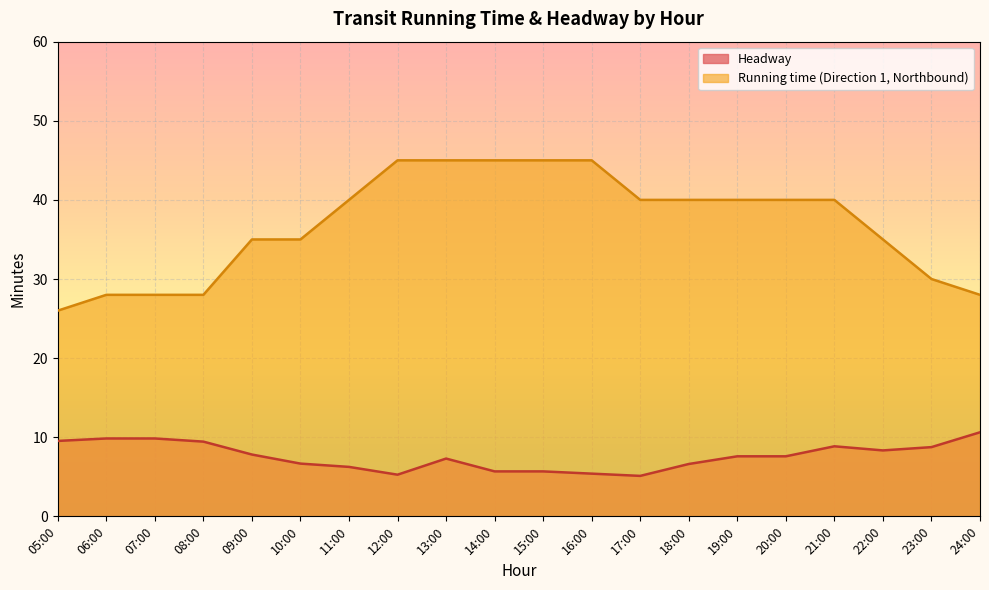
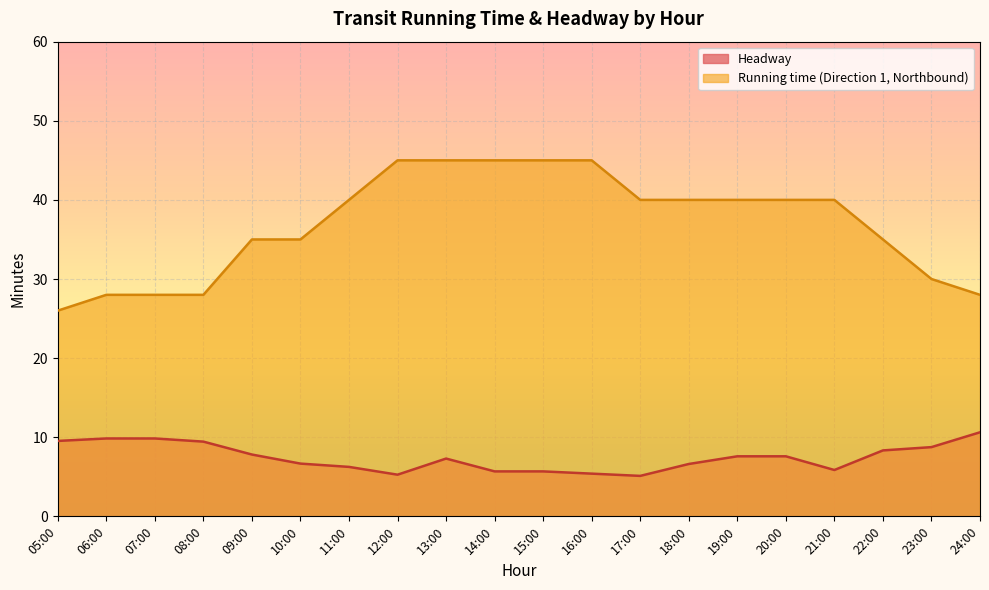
  {
    "Headway": {
      "05:00": 10,
      "06:00": 10,
      "07:00": 10,
      "08:00": 9,
      "09:00": 8,
      "10:00": 7,
      "11:00": 6,
      "12:00": 5,
      "13:00": 7,
      "14:00": 6,
      "15:00": 6,
      "16:00": 5,
      "17:00": 5,
      "18:00": 7,
      "19:00": 8,
      "20:00": 8,
-     "21:00": 9,
+     "21:00": 6,
      "22:00": 8,
      "23:00": 9,
      "24:00": 11
    },
    "Running time (Direction 1, Northbound)": {
      "05:00": 26,
      "06:00": 28,
      "07:00": 28,
      "08:00": 28,
      "09:00": 35,
      "10:00": 35,
      "11:00": 40,
      "12:00": 45,
      "13:00": 45,
      "14:00": 45,
      "15:00": 45,
      "16:00": 45,
      "17:00": 40,
      "18:00": 40,
      "19:00": 40,
      "20:00": 40,
      "21:00": 40,
      "22:00": 35,
      "23:00": 30,
      "24:00": 28
    }
  }
